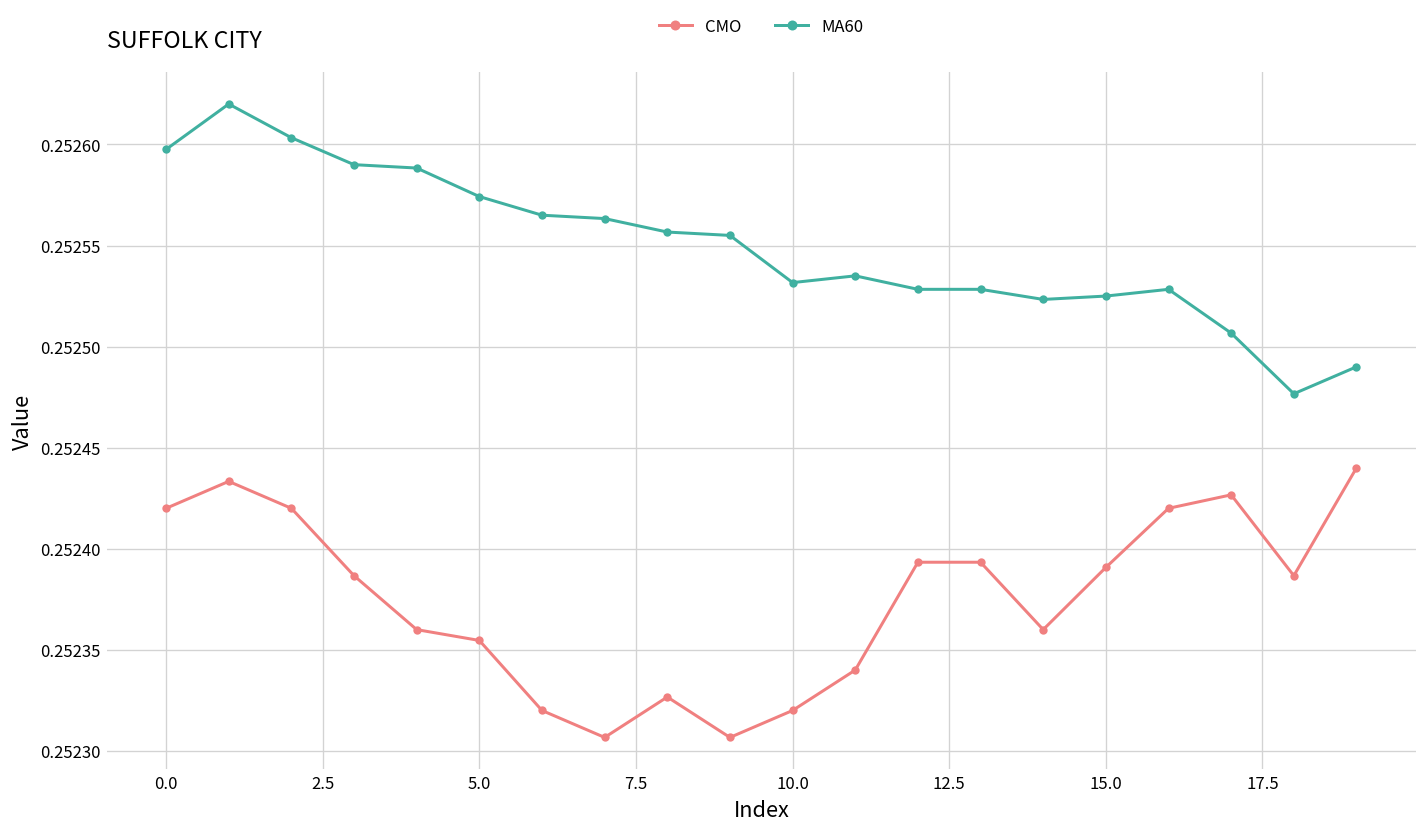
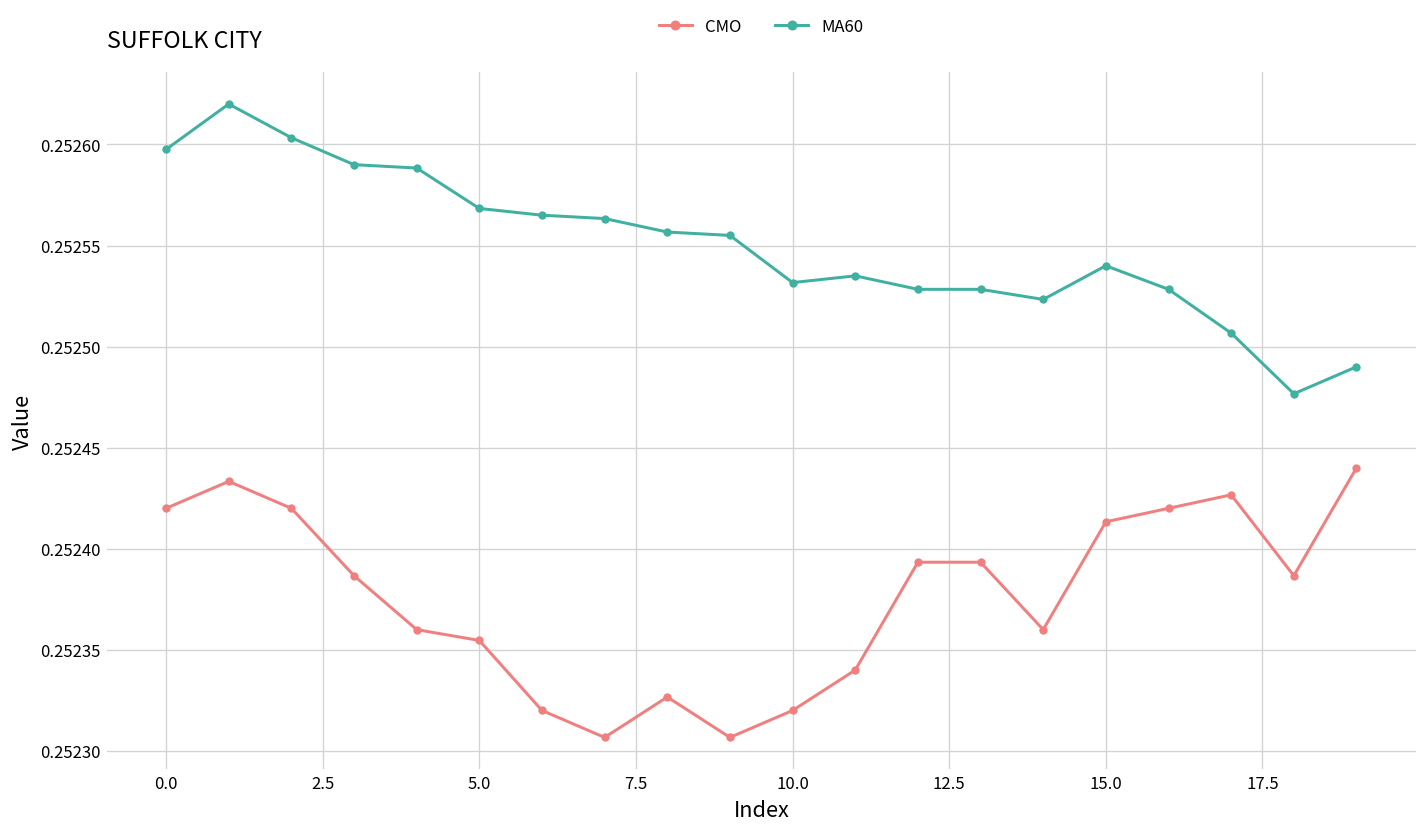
  {
    "CMO": {
      "0.0": 0.252420,
      "5.0": 0.252355,
      "10.0": 0.252320,
-     "15.0": 0.252391
+     "15.0": 0.252413
    },
    "MA60": {
      "0.0": 0.252598,
-     "5.0": 0.252574,
+     "5.0": 0.252568,
      "10.0": 0.252532,
-     "15.0": 0.252525
+     "15.0": 0.252540
    }
  }
